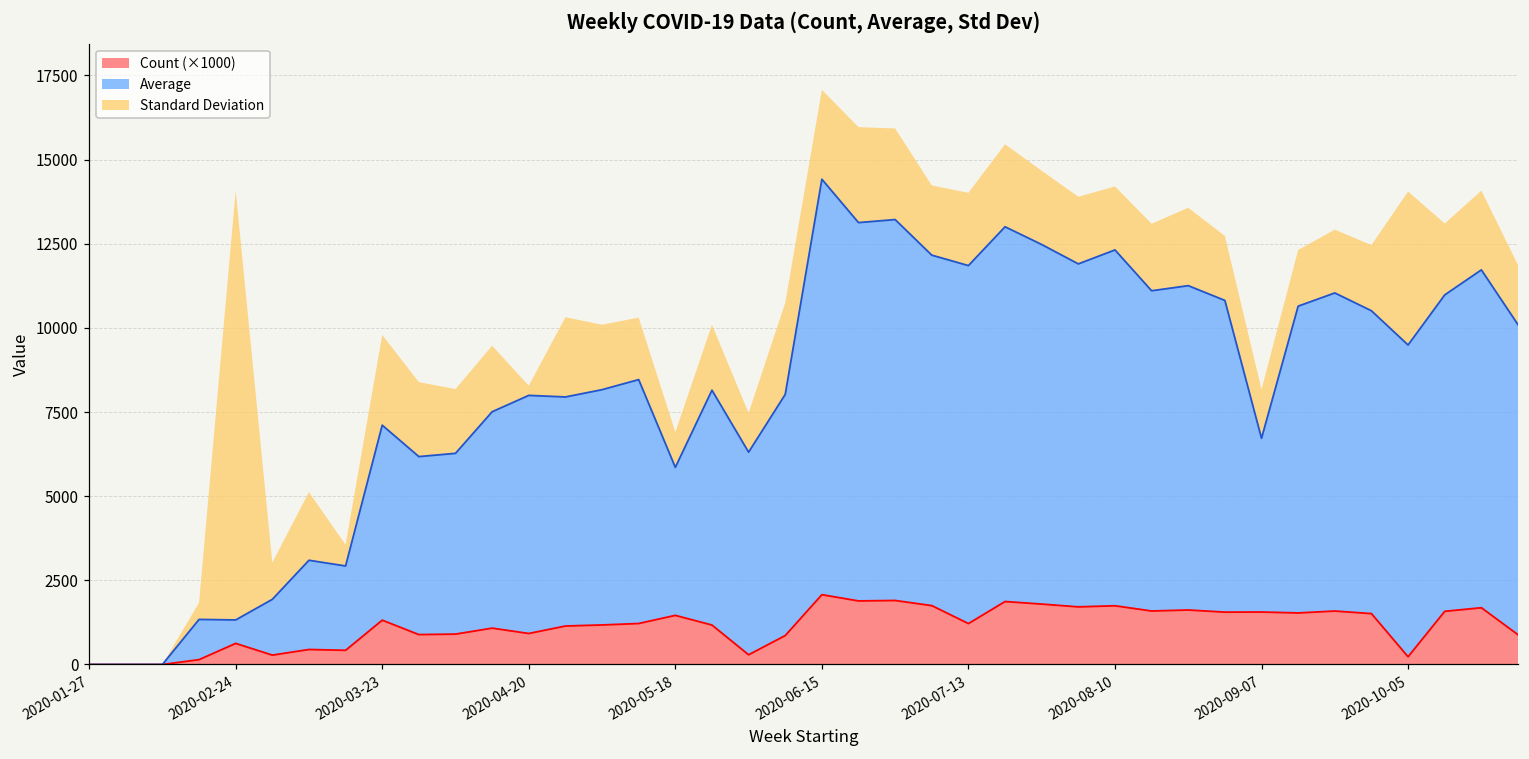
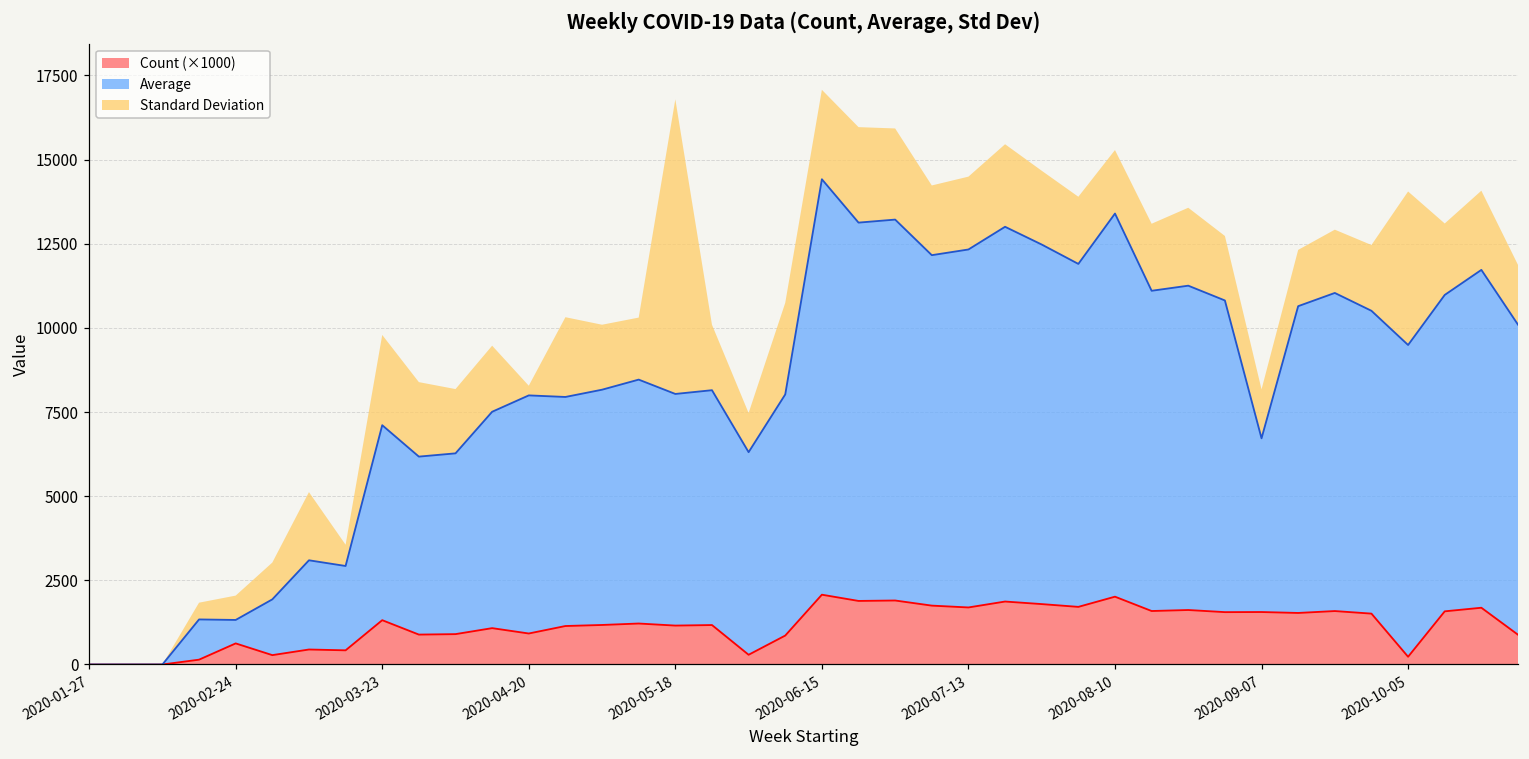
  {
    "Count (×1000)": {
      "2020-02-24": 600,
      "2020-03-23": 1300,
      "2020-04-20": 900,
-     "2020-05-18": 1500,
+     "2020-05-18": 1200,
      "2020-06-15": 2100,
-     "2020-07-13": 1200,
-     "2020-08-10": 1700,
+     "2020-07-13": 1700,
+     "2020-08-10": 2000,
      "2020-09-07": 1600,
      "2020-10-05": 200
    },
    "Average": {
      "2020-02-24": 700,
      "2020-03-23": 5800,
      "2020-04-20": 7100,
-     "2020-05-18": 4400,
+     "2020-05-18": 6900,
      "2020-06-15": 12300,
      "2020-07-13": 10600,
-     "2020-08-10": 10600,
+     "2020-08-10": 11400,
      "2020-09-07": 5200,
      "2020-10-05": 9300
    },
    "Standard Deviation": {
-     "2020-02-24": 12800,
+     "2020-02-24": 700,
      "2020-03-23": 2700,
      "2020-04-20": 300,
-     "2020-05-18": 1000,
+     "2020-05-18": 8800,
      "2020-06-15": 2700,
      "2020-07-13": 2200,
      "2020-08-10": 1900,
      "2020-09-07": 1500,
      "2020-10-05": 4600
    }
  }
